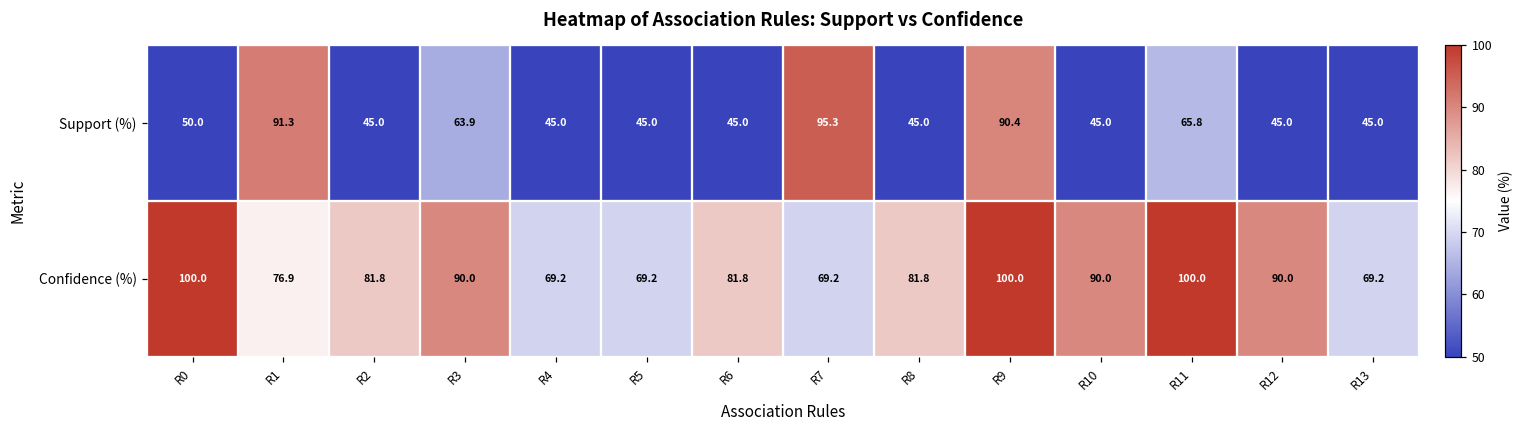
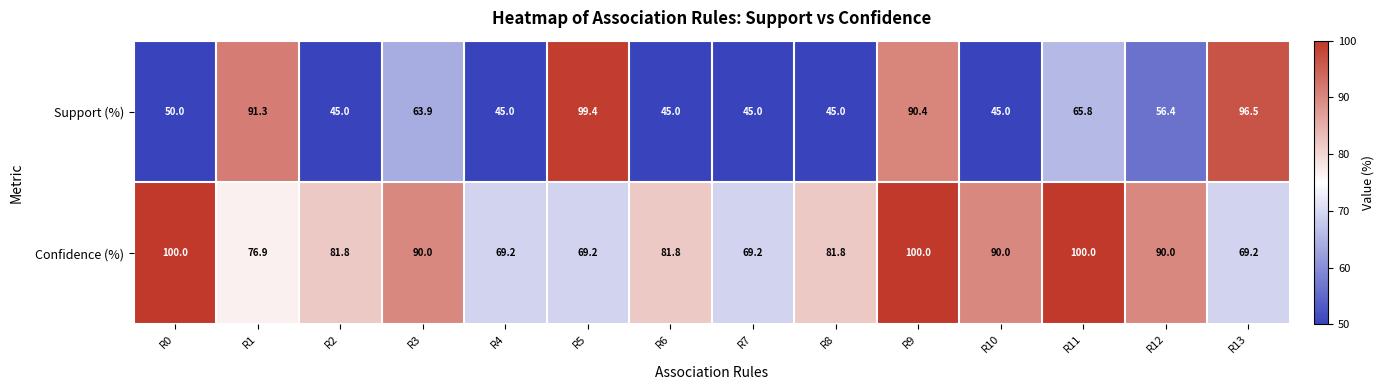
  {
    "Support (%)": {
      "R0": 50.0,
      "R1": 91.3,
      "R2": 45.0,
      "R3": 63.9,
      "R4": 45.0,
-     "R5": 45.0,
+     "R5": 99.4,
      "R6": 45.0,
-     "R7": 95.3,
+     "R7": 45.0,
      "R8": 45.0,
      "R9": 90.4,
      "R10": 45.0,
      "R11": 65.8,
-     "R12": 45.0,
-     "R13": 45.0
+     "R12": 56.4,
+     "R13": 96.5
    },
    "Confidence (%)": {
      "R0": 100.0,
      "R1": 76.9,
      "R2": 81.8,
      "R3": 90.0,
      "R4": 69.2,
      "R5": 69.2,
      "R6": 81.8,
      "R7": 69.2,
      "R8": 81.8,
      "R9": 100.0,
      "R10": 90.0,
      "R11": 100.0,
      "R12": 90.0,
      "R13": 69.2
    }
  }
